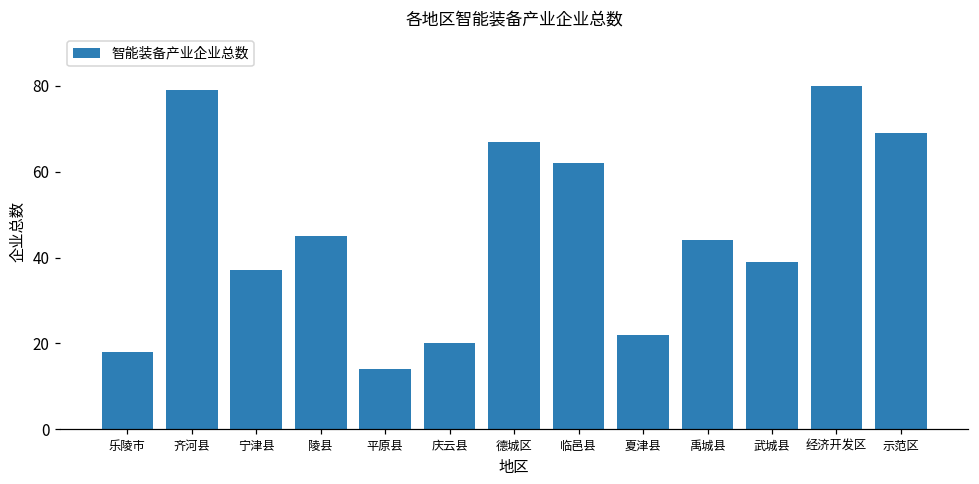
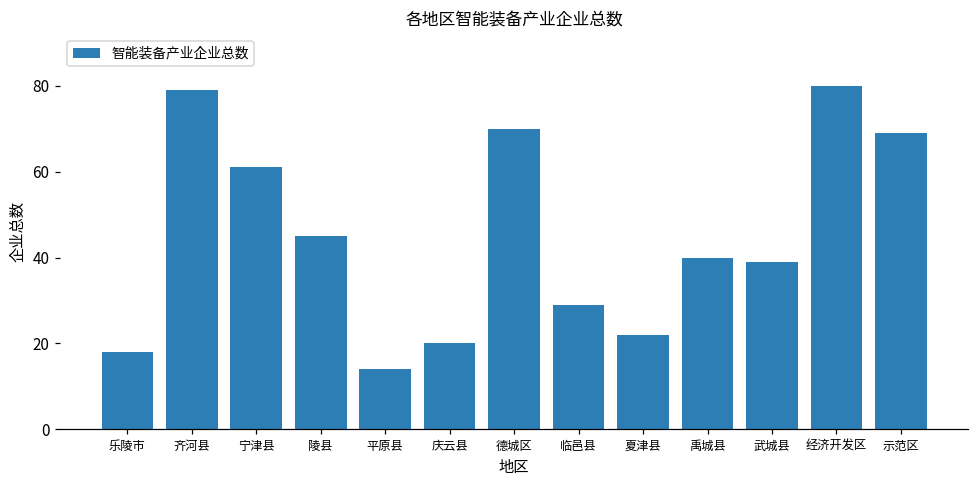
  {
    "乐陵市": 18,
    "齐河县": 79,
-   "宁津县": 37,
+   "宁津县": 61,
    "陵县": 45,
    "平原县": 14,
    "庆云县": 20,
-   "德城区": 67,
-   "临邑县": 62,
+   "德城区": 70,
+   "临邑县": 29,
    "夏津县": 22,
-   "禹城县": 44,
+   "禹城县": 40,
    "武城县": 39,
    "经济开发区": 80,
    "示范区": 69
  }
